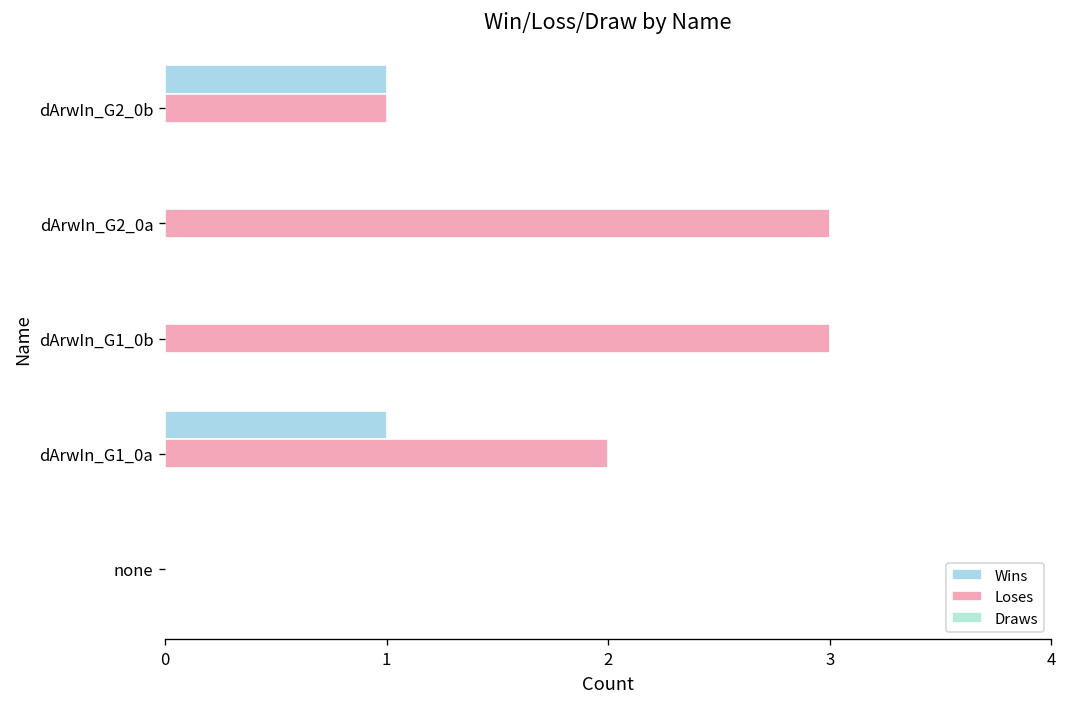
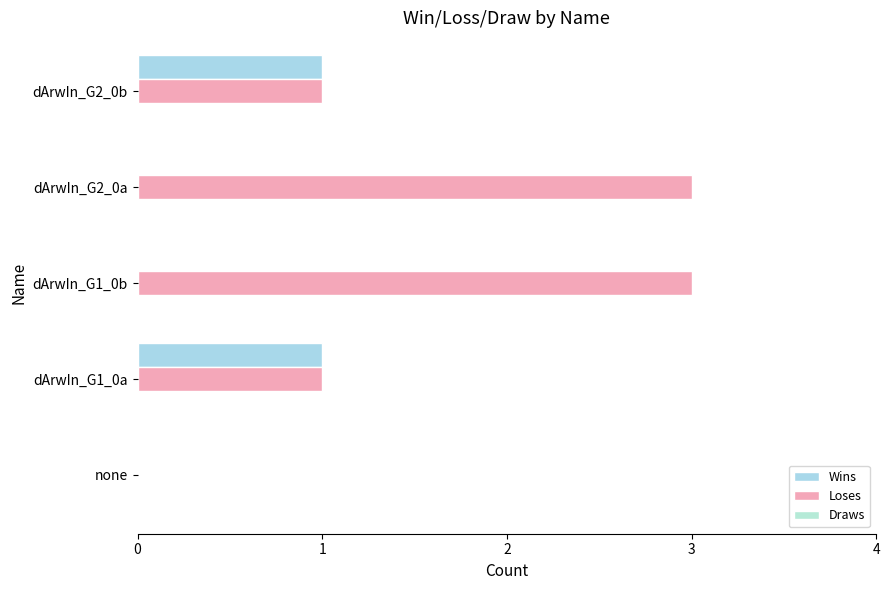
  {
    "Loses": {
      "dArwIn_G2_0b": 1,
      "dArwIn_G2_0a": 3,
      "dArwIn_G1_0b": 3,
-     "dArwIn_G1_0a": 2,
+     "dArwIn_G1_0a": 1,
      "none": 0
    }
  }
